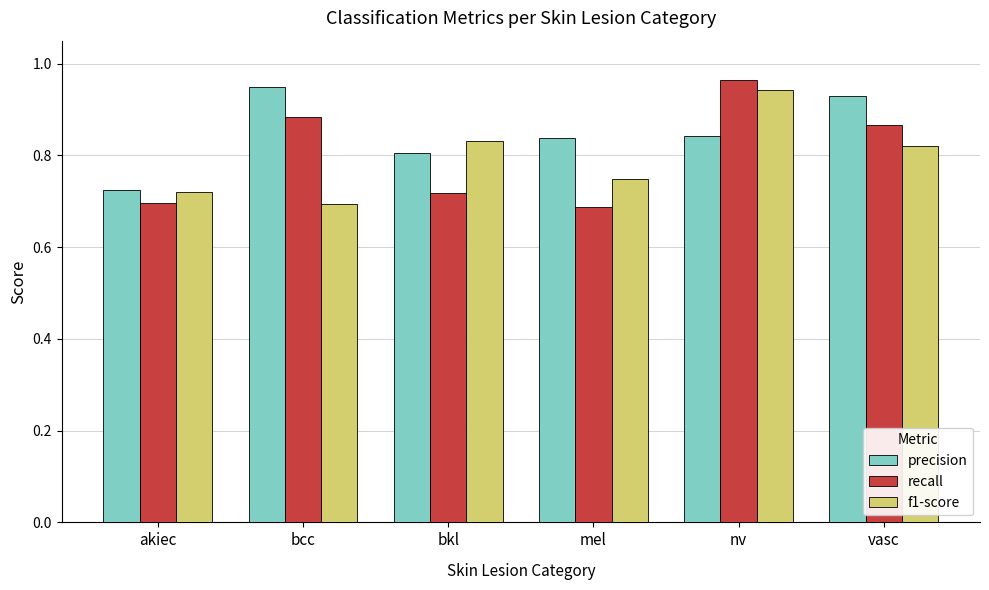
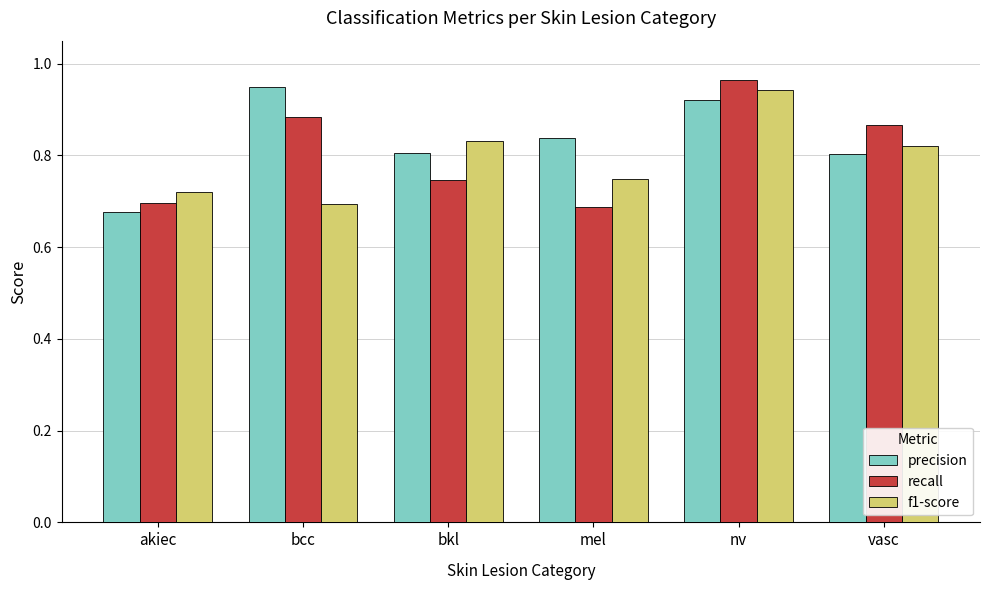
  {
    "precision": {
-     "akiec": 0.73,
+     "akiec": 0.68,
      "bcc": 0.95,
      "bkl": 0.81,
      "mel": 0.84,
-     "nv": 0.84,
-     "vasc": 0.93
+     "nv": 0.92,
+     "vasc": 0.80
    },
    "recall": {
      "akiec": 0.70,
      "bcc": 0.88,
-     "bkl": 0.72,
+     "bkl": 0.75,
      "mel": 0.69,
      "nv": 0.96,
      "vasc": 0.87
    },
    "f1-score": {
      "akiec": 0.72,
      "bcc": 0.69,
      "bkl": 0.83,
      "mel": 0.75,
      "nv": 0.94,
      "vasc": 0.82
    }
  }
